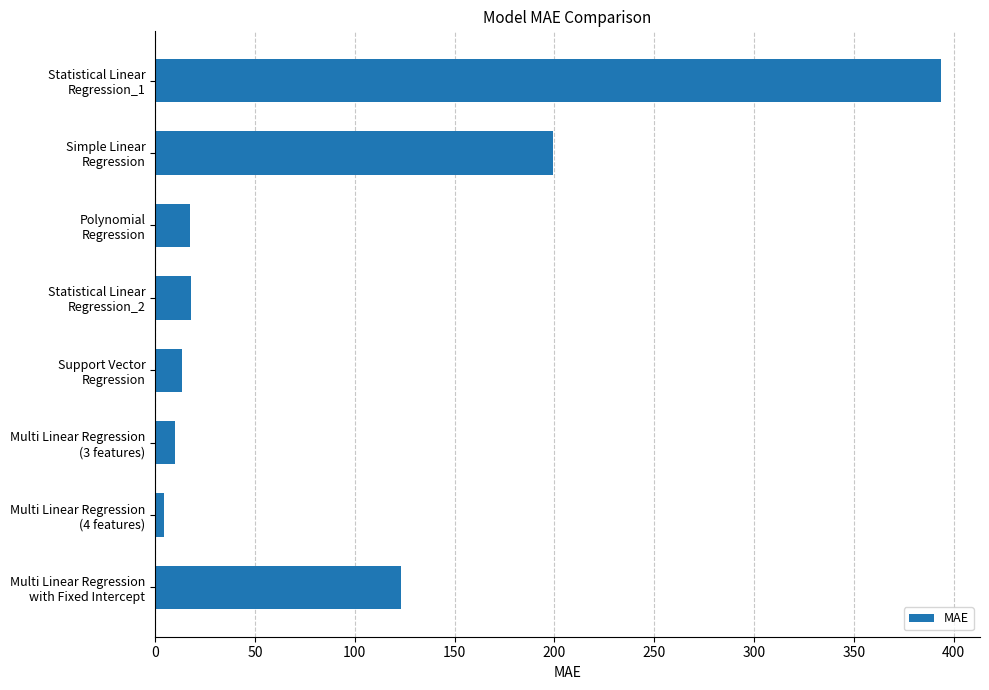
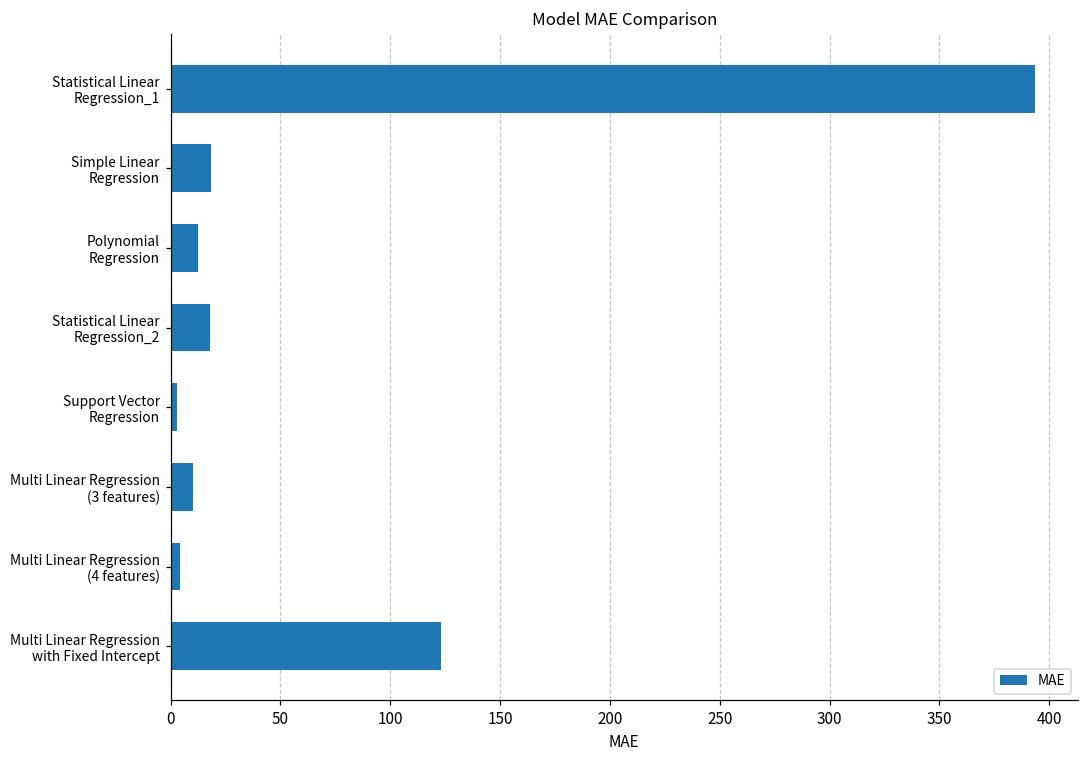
  {
    "Statistical Linear Regression_1": 393,
-   "Simple Linear Regression": 199,
-   "Polynomial Regression": 18,
+   "Simple Linear Regression": 18,
+   "Polynomial Regression": 12,
    "Statistical Linear Regression_2": 18,
-   "Support Vector Regression": 14,
+   "Support Vector Regression": 3,
    "Multi Linear Regression (3 features)": 10,
    "Multi Linear Regression (4 features)": 4,
    "Multi Linear Regression with Fixed Intercept": 123
  }
